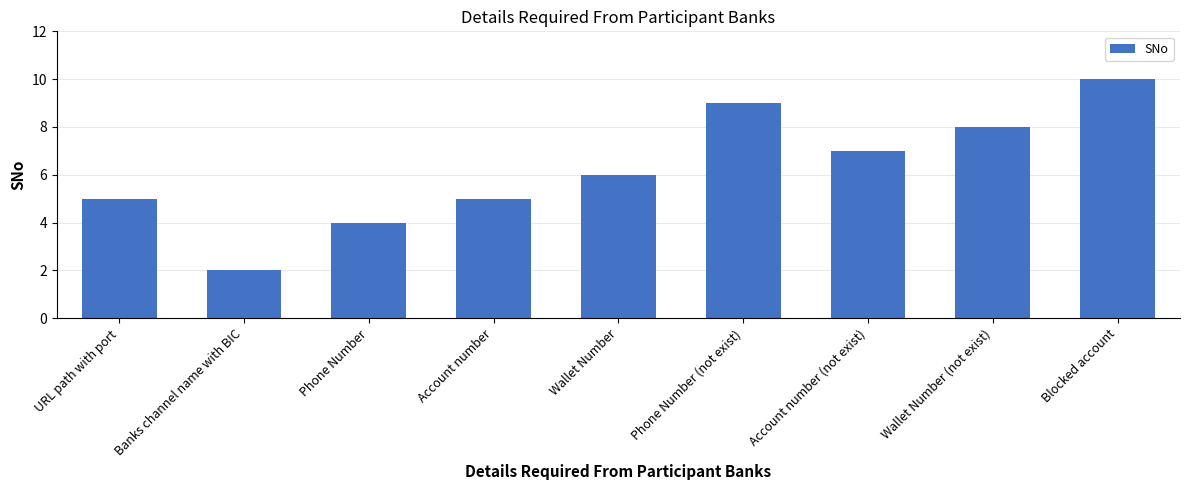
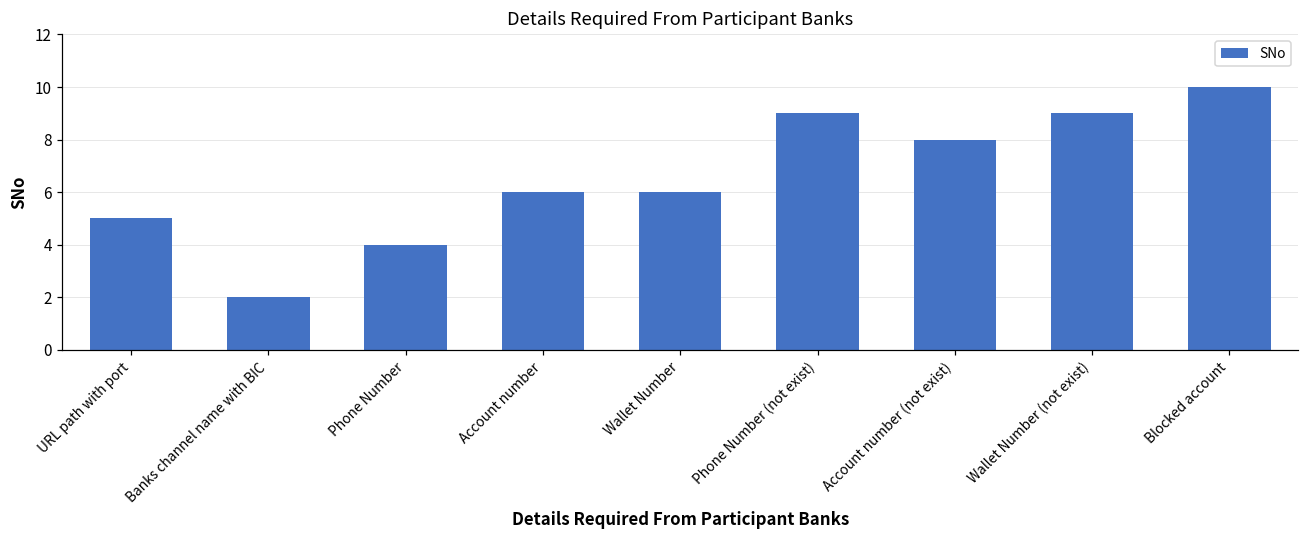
  {
    "URL path with port": 5,
    "Banks channel name with BIC": 2,
    "Phone Number": 4,
-   "Account number": 5,
+   "Account number": 6,
    "Wallet Number": 6,
    "Phone Number (not exist)": 9,
-   "Account number (not exist)": 7,
-   "Wallet Number (not exist)": 8,
+   "Account number (not exist)": 8,
+   "Wallet Number (not exist)": 9,
    "Blocked account": 10
  }
